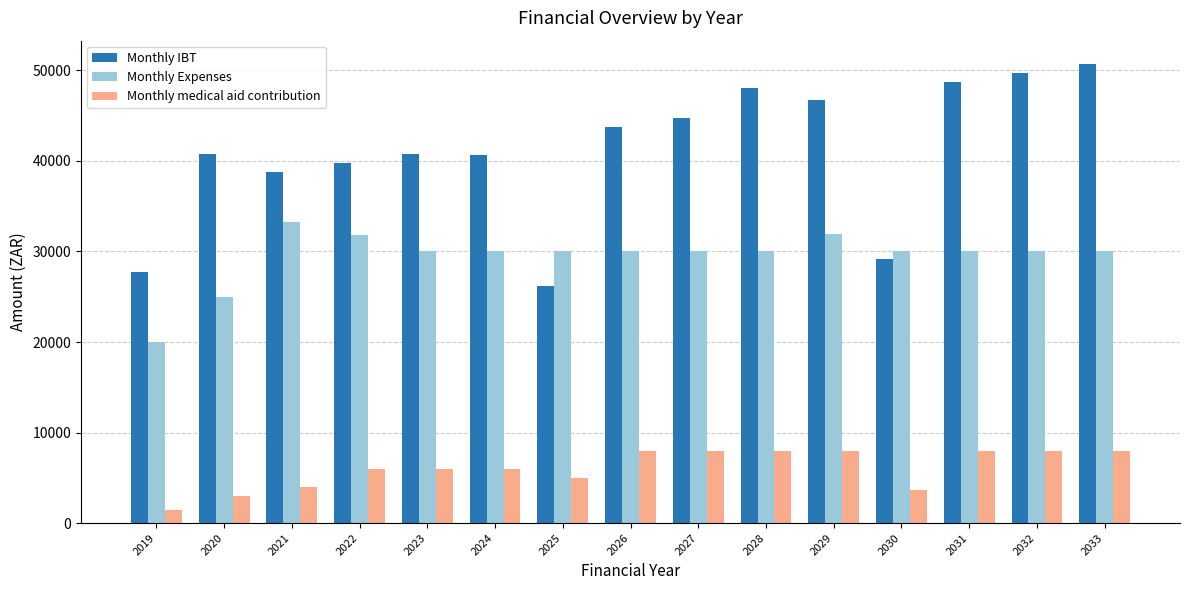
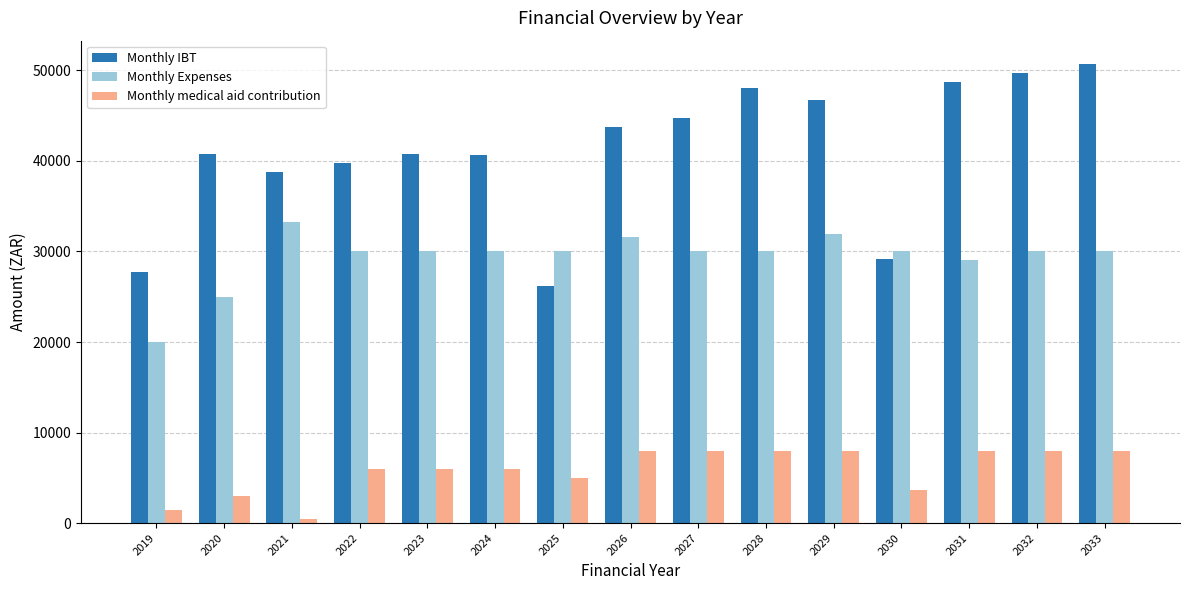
  {
    "Monthly IBT": {
      "2019": 28000,
      "2020": 41000,
      "2021": 39000,
      "2022": 40000,
      "2023": 41000,
      "2024": 41000,
      "2025": 26000,
      "2026": 44000,
      "2027": 45000,
      "2028": 48000,
      "2029": 47000,
      "2030": 29000,
      "2031": 49000,
      "2032": 50000,
      "2033": 51000
    },
    "Monthly Expenses": {
      "2019": 20000,
      "2020": 25000,
      "2021": 33000,
-     "2022": 32000,
+     "2022": 30000,
      "2023": 30000,
      "2024": 30000,
      "2025": 30000,
-     "2026": 30000,
+     "2026": 32000,
      "2027": 30000,
      "2028": 30000,
      "2029": 32000,
      "2030": 30000,
-     "2031": 30000,
+     "2031": 29000,
      "2032": 30000,
      "2033": 30000
    },
    "Monthly medical aid contribution": {
      "2019": 1000,
      "2020": 3000,
-     "2021": 4000,
+     "2021": 0,
      "2022": 6000,
      "2023": 6000,
      "2024": 6000,
      "2025": 5000,
      "2026": 8000,
      "2027": 8000,
      "2028": 8000,
      "2029": 8000,
      "2030": 4000,
      "2031": 8000,
      "2032": 8000,
      "2033": 8000
    }
  }
